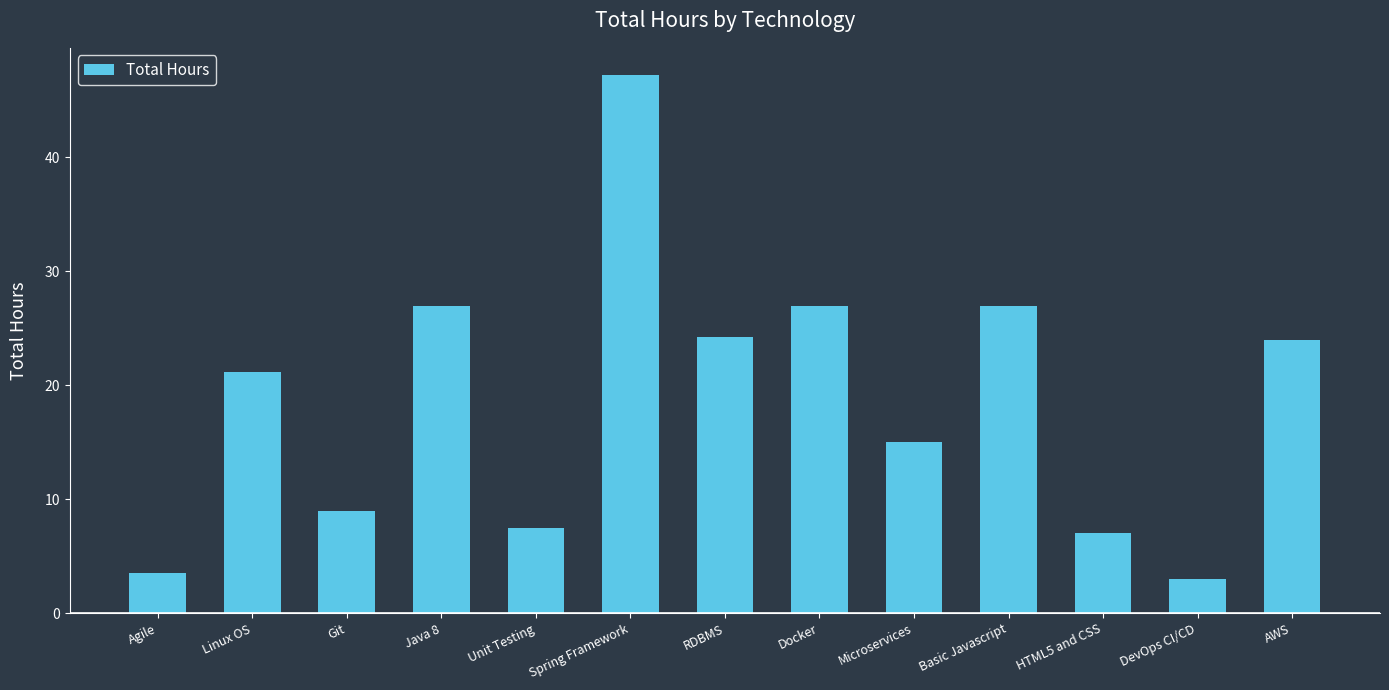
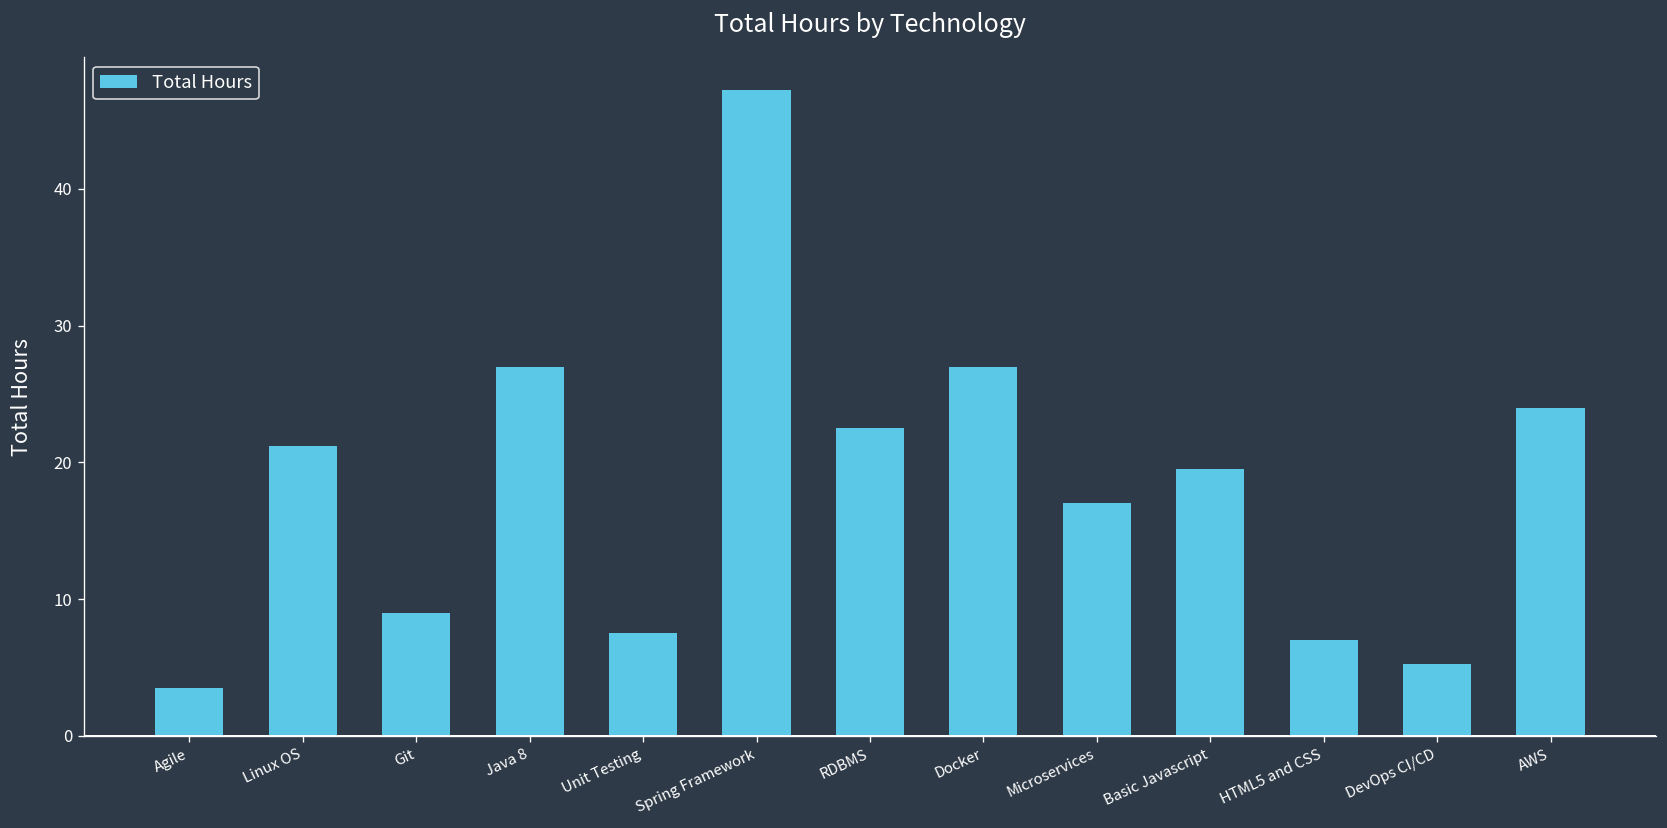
  {
    "Agile": 3.5,
    "Linux OS": 21.2,
    "Git": 9.0,
    "Java 8": 27.0,
    "Unit Testing": 7.5,
    "Spring Framework": 47.3,
-   "RDBMS": 24.2,
+   "RDBMS": 22.5,
    "Docker": 27.0,
-   "Microservices": 15,
-   "Basic Javascript": 27.0,
+   "Microservices": 17,
+   "Basic Javascript": 19.5,
    "HTML5 and CSS": 7.0,
-   "DevOps CI/CD": 3.0,
+   "DevOps CI/CD": 5.3,
    "AWS": 24.0
  }
